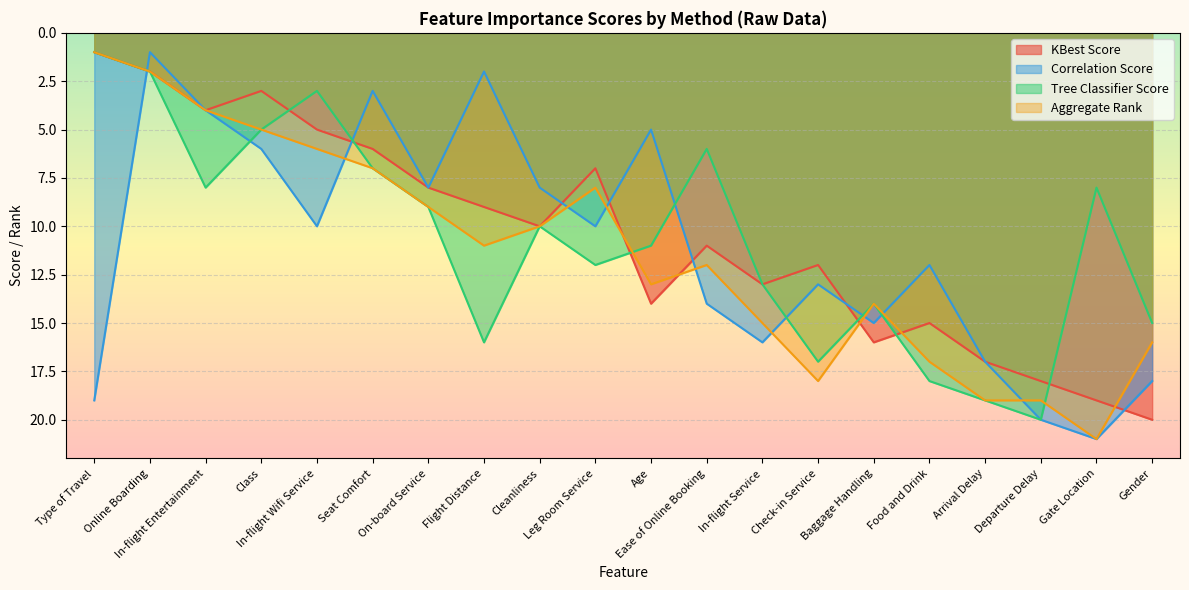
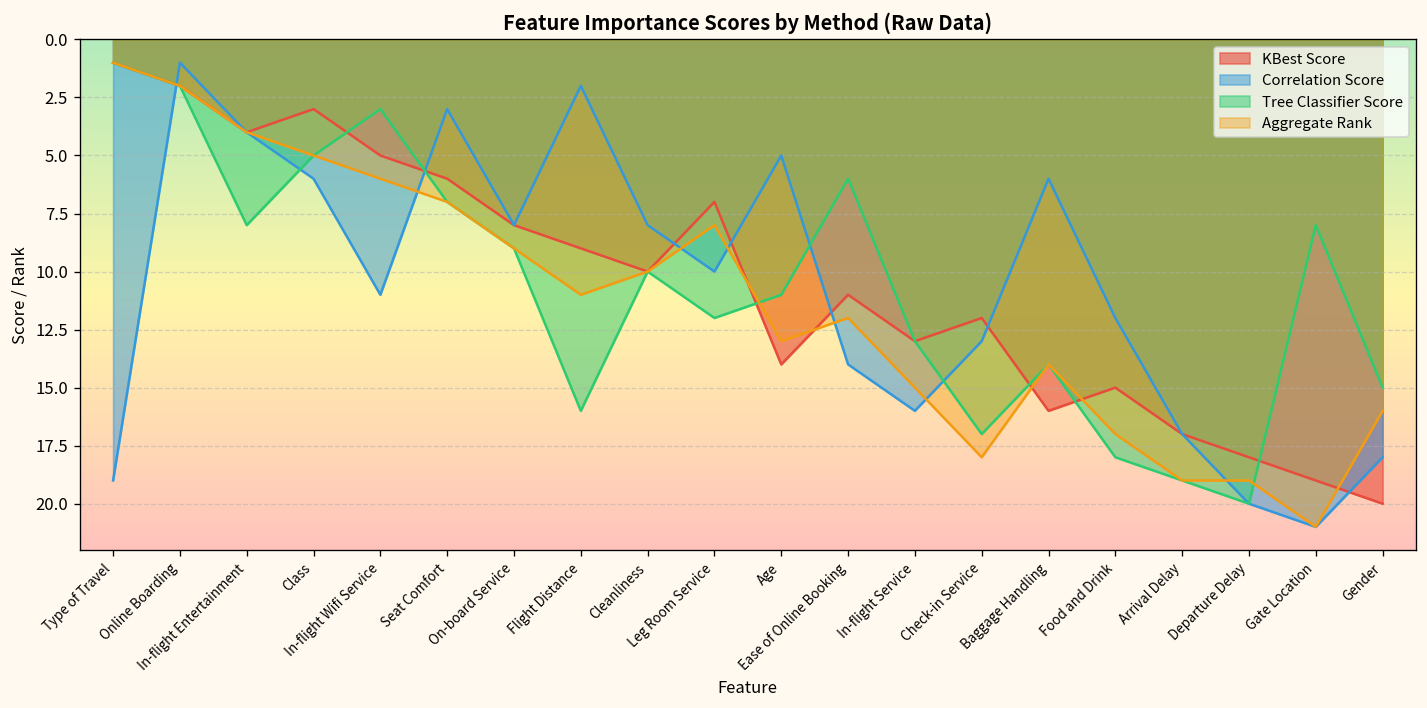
  {
    "KBest Score": {
      "Class": 3,
      "In-flight Wifi Service": 5,
      "Seat Comfort": 6,
      "Flight Distance": 9,
      "Leg Room Service": 7,
      "Age": 14,
      "Ease of Online Booking": 11,
      "Check-in Service": 12,
      "Baggage Handling": 16,
      "Food and Drink": 15,
      "Departure Delay": 18,
      "Gate Location": 19,
      "Gender": 20
    },
    "Correlation Score": {
      "Type of Travel": 19,
      "Online Boarding": 1,
      "Class": 6,
-     "In-flight Wifi Service": 10,
+     "In-flight Wifi Service": 11,
      "Seat Comfort": 3,
      "Flight Distance": 2,
      "Cleanliness": 8,
      "Leg Room Service": 10,
      "Age": 5,
      "Ease of Online Booking": 14,
      "In-flight Service": 16,
      "Check-in Service": 13,
-     "Baggage Handling": 15,
+     "Baggage Handling": 6,
      "Food and Drink": 12,
      "Gender": 18
    },
    "Tree Classifier Score": {
      "In-flight Entertainment": 8,
      "In-flight Wifi Service": 3,
      "Flight Distance": 16,
      "Leg Room Service": 12,
      "Age": 11,
      "Ease of Online Booking": 6,
      "Check-in Service": 17,
      "Food and Drink": 18,
      "Gate Location": 8,
      "Gender": 15
    },
    "Aggregate Rank": {
      "In-flight Wifi Service": 6,
      "Flight Distance": 11,
      "Leg Room Service": 8,
      "Age": 13,
      "Ease of Online Booking": 12,
      "In-flight Service": 15,
      "Check-in Service": 18,
      "Food and Drink": 17,
      "Departure Delay": 19,
      "Gender": 16
    }
  }
